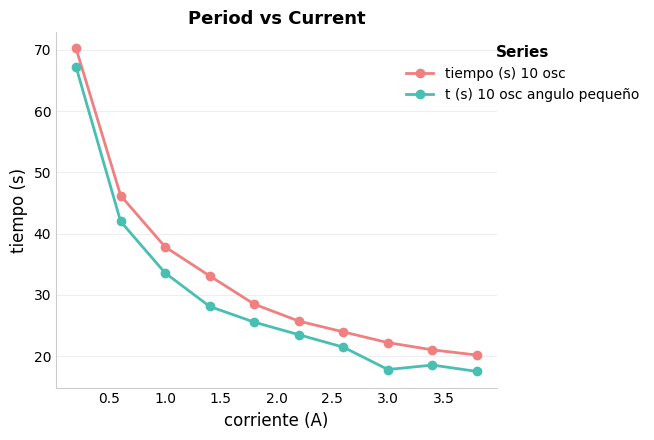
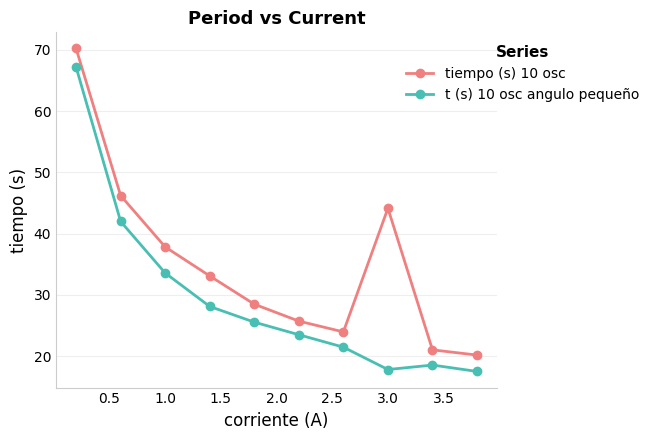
  {
    "tiempo (s) 10 osc": {
      "1.0": 38,
-     "3.0": 22
+     "3.0": 44
    },
    "t (s) 10 osc angulo pequeño": {
      "1.0": 34,
      "3.0": 18
    }
  }
